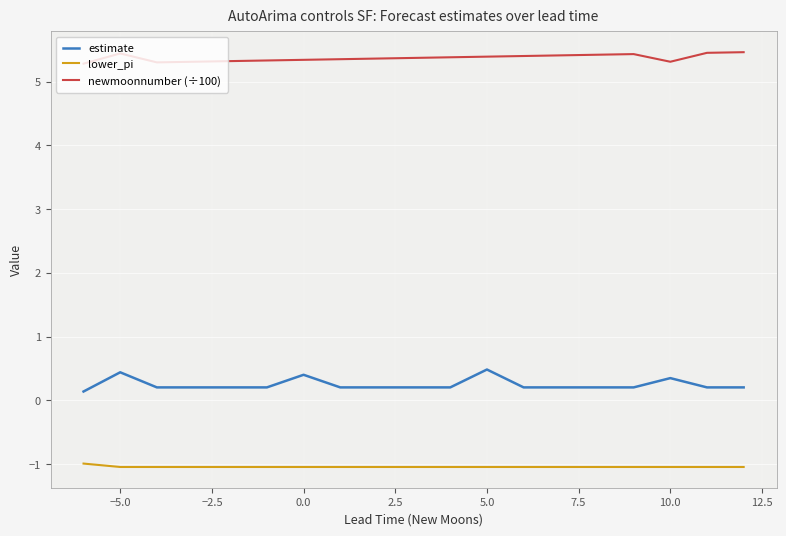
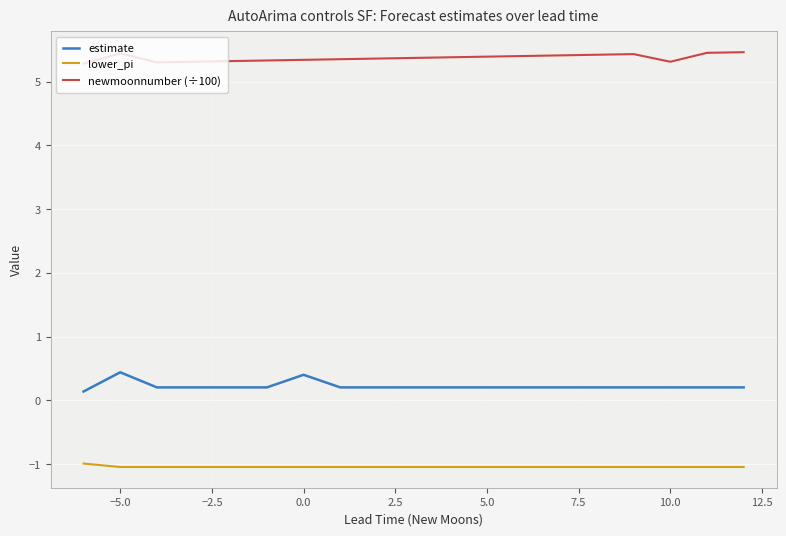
  {
    "estimate": {
      "−5.0": 0.4,
      "0.0": 0.4,
-     "5.0": 0.5,
-     "10.0": 0.3
+     "5.0": 0.2,
+     "10.0": 0.2
    },
    "lower_pi": {
      "−5.0": -1.0,
      "0.0": -1.0,
      "5.0": -1.0,
      "10.0": -1.0
    },
    "newmoonnumber (÷100)": {
      "0.0": 5.3,
      "5.0": 5.4,
      "10.0": 5.3
    }
  }
